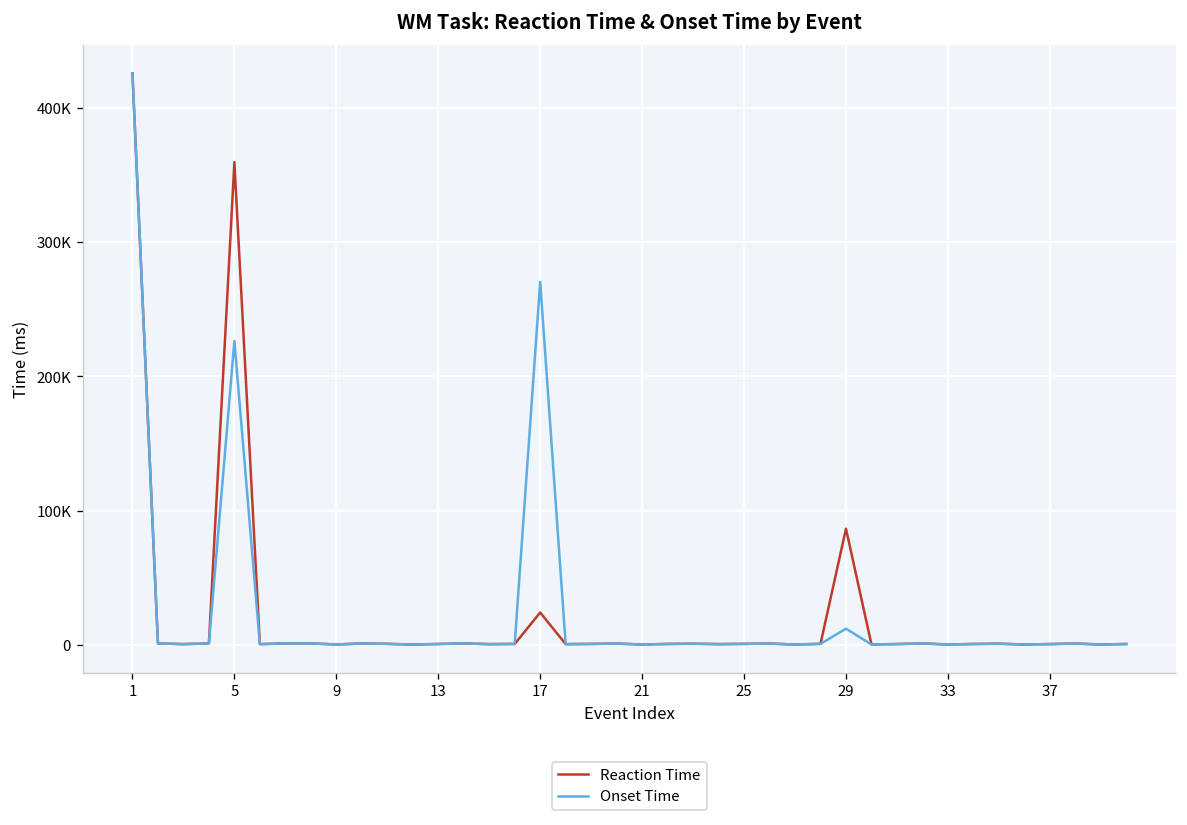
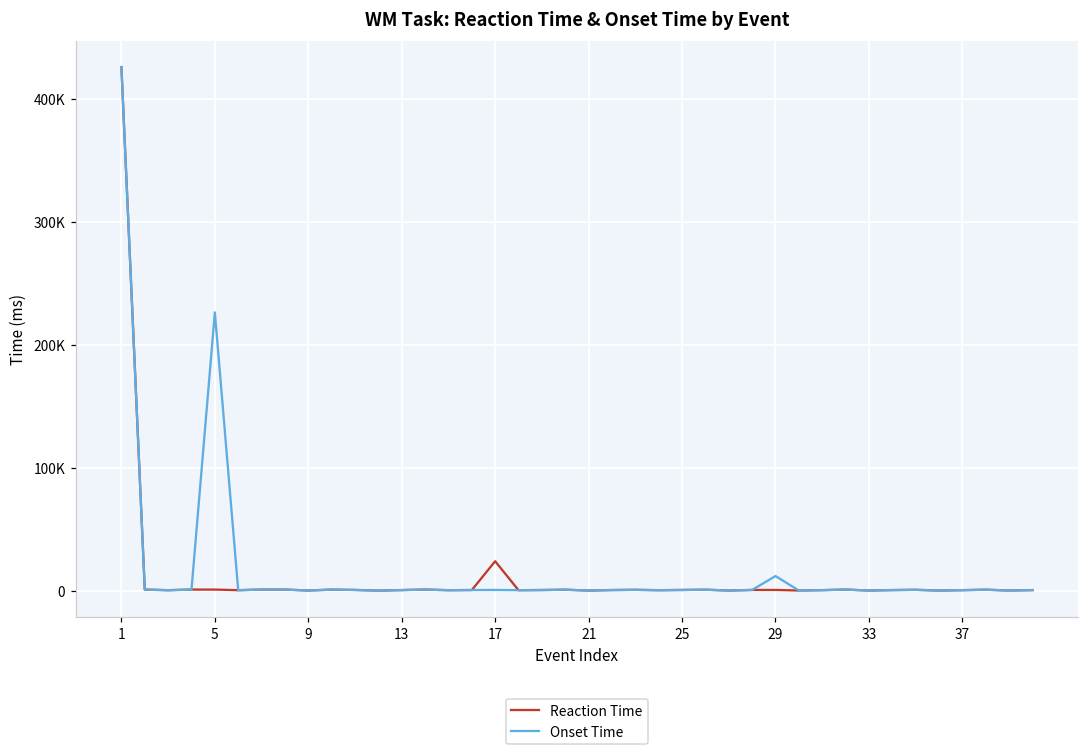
  {
    "Reaction Time": {
-     "5": 360000,
+     "5": 1000,
      "17": 24000,
-     "29": 87000
+     "29": 1000
    },
    "Onset Time": {
      "5": 226000,
-     "17": 270000,
+     "17": 1000,
      "29": 12000
    }
  }
